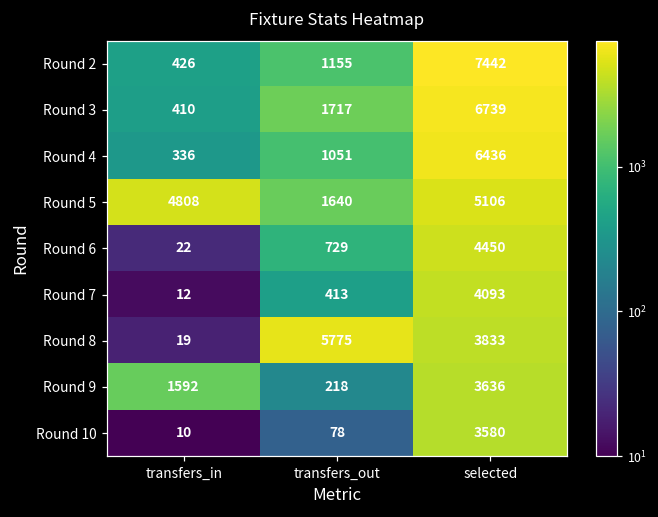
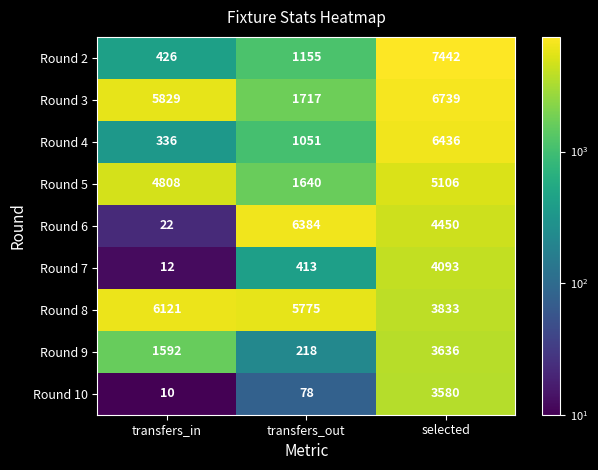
  {
    "Round 2": {
      "transfers_in": 426,
      "transfers_out": 1155,
      "selected": 7442
    },
    "Round 3": {
-     "transfers_in": 410,
+     "transfers_in": 5829,
      "transfers_out": 1717,
      "selected": 6739
    },
    "Round 4": {
      "transfers_in": 336,
      "transfers_out": 1051,
      "selected": 6436
    },
    "Round 5": {
      "transfers_in": 4808,
      "transfers_out": 1640,
      "selected": 5106
    },
    "Round 6": {
      "transfers_in": 22,
-     "transfers_out": 729,
+     "transfers_out": 6384,
      "selected": 4450
    },
    "Round 7": {
      "transfers_in": 12,
      "transfers_out": 413,
      "selected": 4093
    },
    "Round 8": {
-     "transfers_in": 19,
+     "transfers_in": 6121,
      "transfers_out": 5775,
      "selected": 3833
    },
    "Round 9": {
      "transfers_in": 1592,
      "transfers_out": 218,
      "selected": 3636
    },
    "Round 10": {
      "transfers_in": 10,
      "transfers_out": 78,
      "selected": 3580
    }
  }
